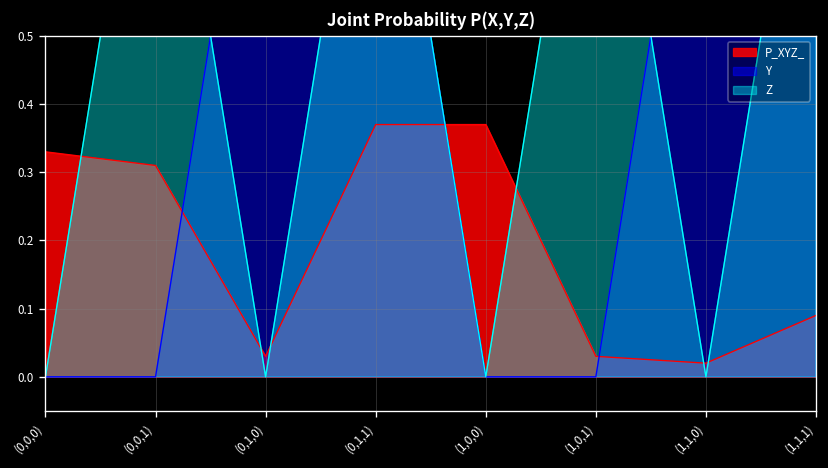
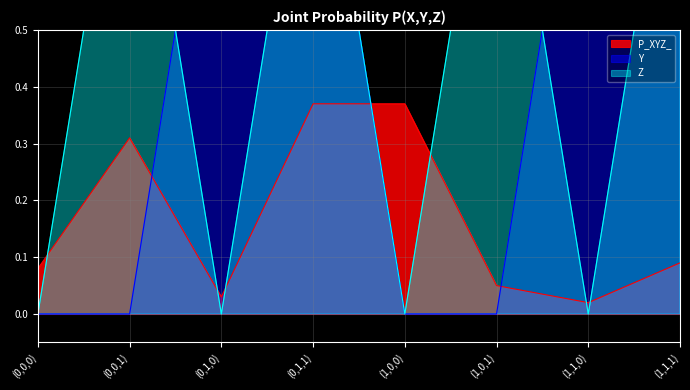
  {
    "P_XYZ_": {
-     "(0,0,0)": 0.33,
+     "(0,0,0)": 0.08,
      "(0,0,1)": 0.31,
      "(0,1,0)": 0.03,
      "(0,1,1)": 0.37,
      "(1,0,0)": 0.37,
-     "(1,0,1)": 0.03,
+     "(1,0,1)": 0.05,
      "(1,1,0)": 0.02,
      "(1,1,1)": 0.09
    },
    "Y": {
      "(0,0,1)": 0.00,
      "(1,0,1)": 0.00
    },
    "Z": {
      "(0,1,0)": 0.00,
      "(1,1,0)": 0.00
    }
  }
